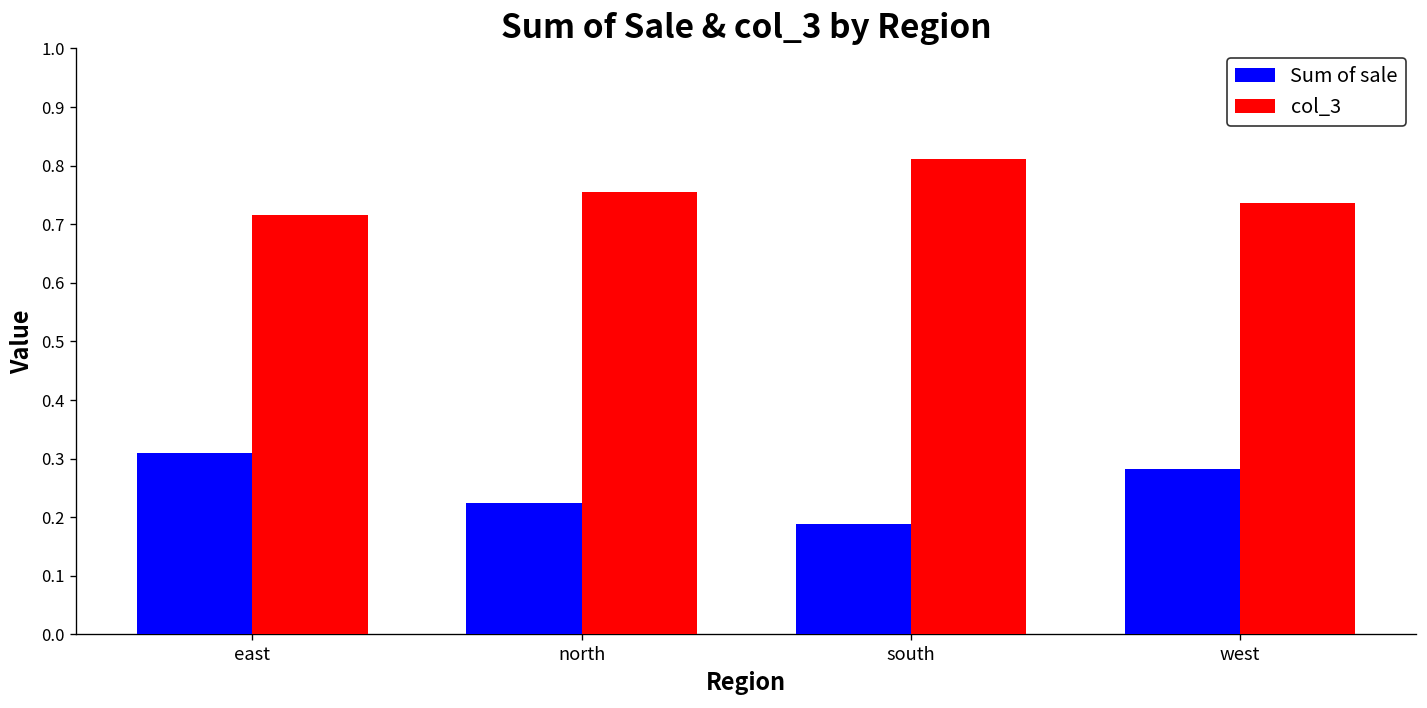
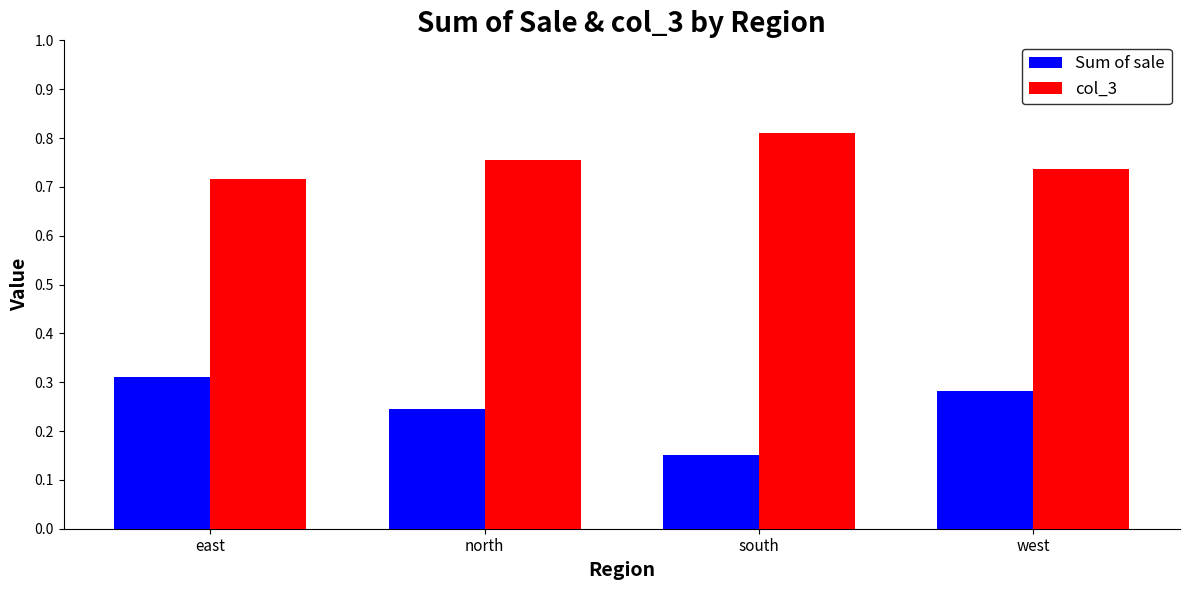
  {
    "Sum of sale": {
      "east": 0.31,
-     "north": 0.22,
-     "south": 0.19,
+     "north": 0.24,
+     "south": 0.15,
      "west": 0.28
    },
    "col_3": {
      "east": 0.72,
      "north": 0.76,
      "south": 0.81,
      "west": 0.74
    }
  }
